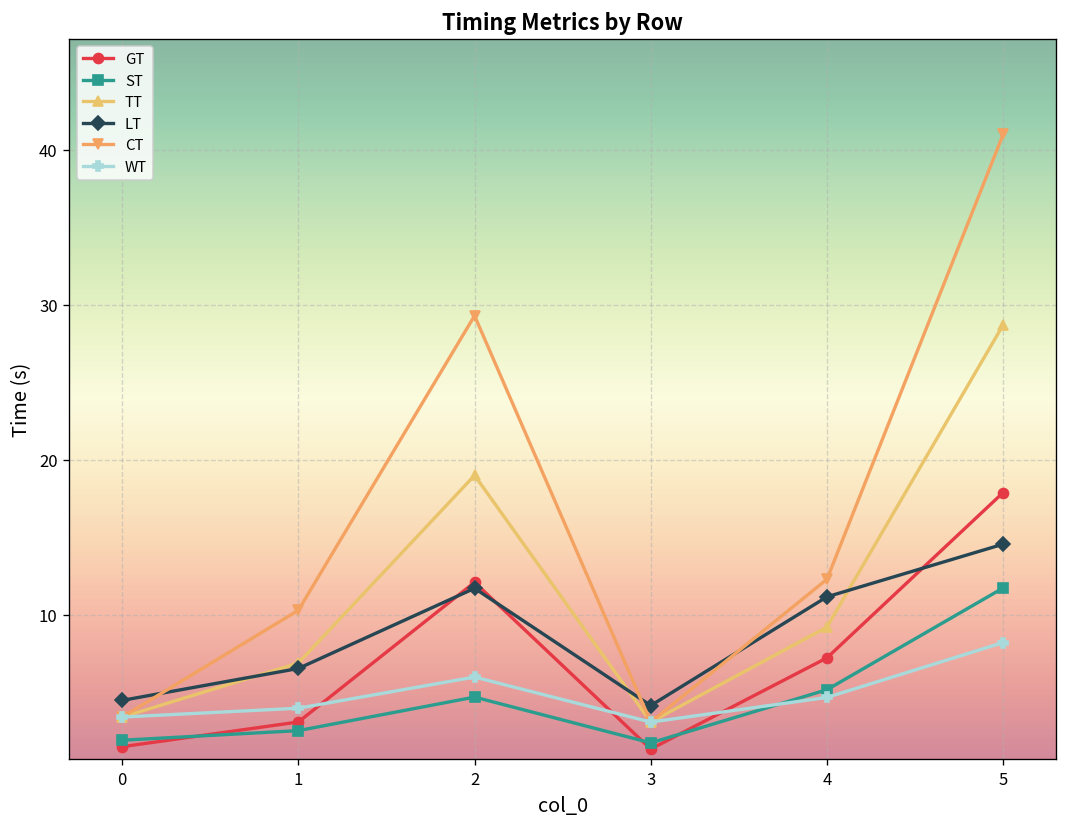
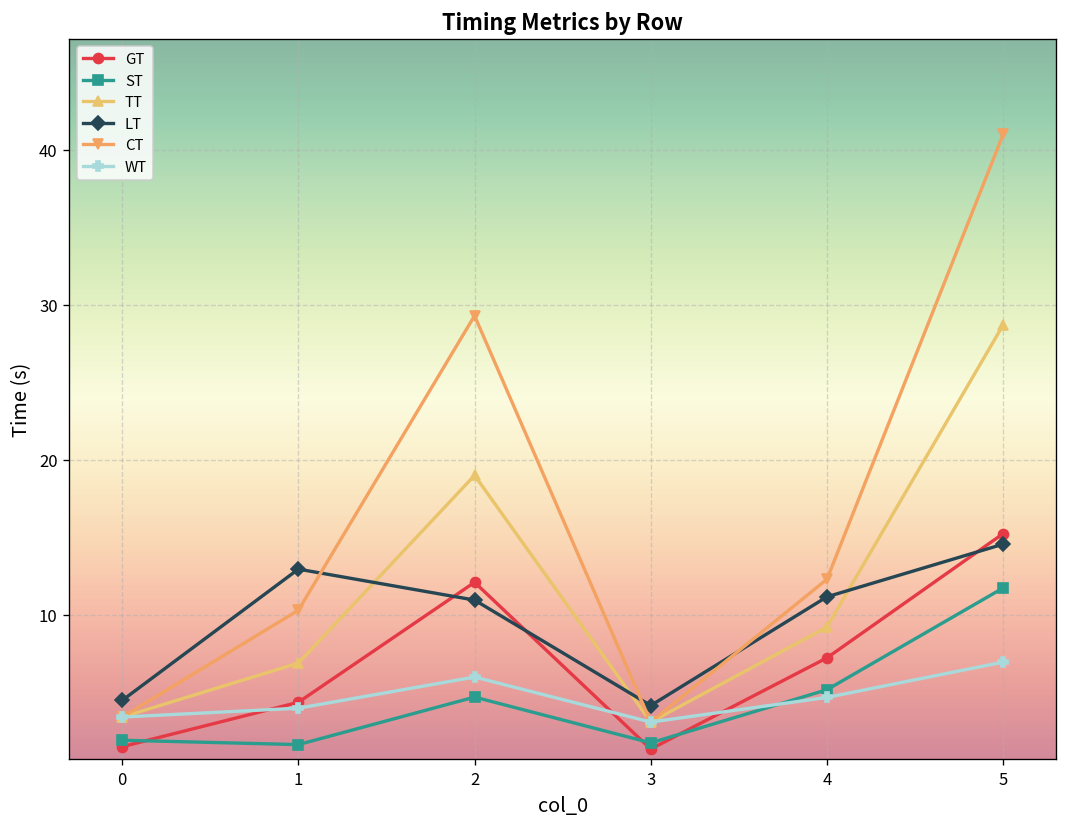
  {
    "GT": {
      "0": 1.5,
-     "1": 3.1,
+     "1": 4.4,
      "2": 12.1,
      "3": 1.3,
      "4": 7.2,
-     "5": 17.9
+     "5": 15.2
    },
    "ST": {
      "0": 1.9,
-     "1": 2.5,
+     "1": 1.6,
      "2": 4.7,
      "3": 1.7,
      "4": 5.2,
      "5": 11.7
    },
    "LT": {
      "0": 4.5,
-     "1": 6.5,
-     "2": 11.7,
+     "1": 13.0,
+     "2": 11.0,
      "3": 4.2,
      "4": 11.2,
      "5": 14.6
    },
    "WT": {
      "1": 4.0,
      "2": 6.0,
      "4": 4.7,
-     "5": 8.2
+     "5": 7.0
    }
  }
